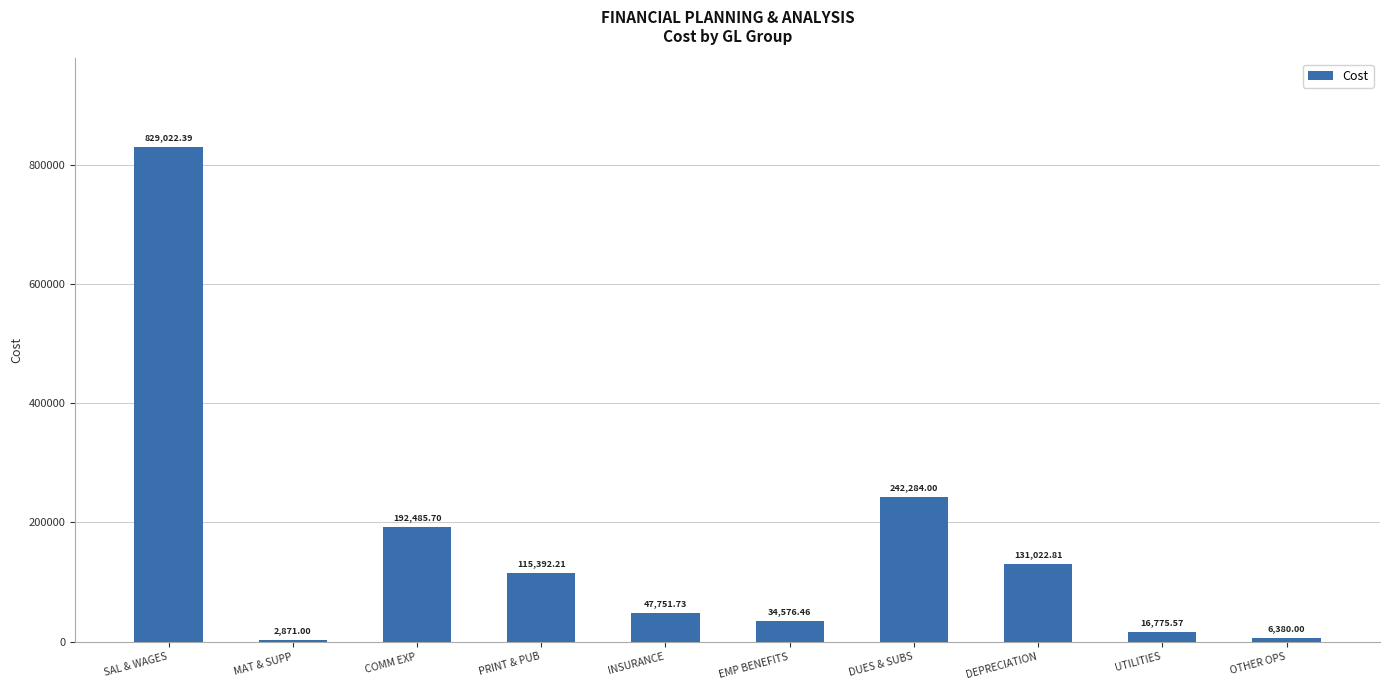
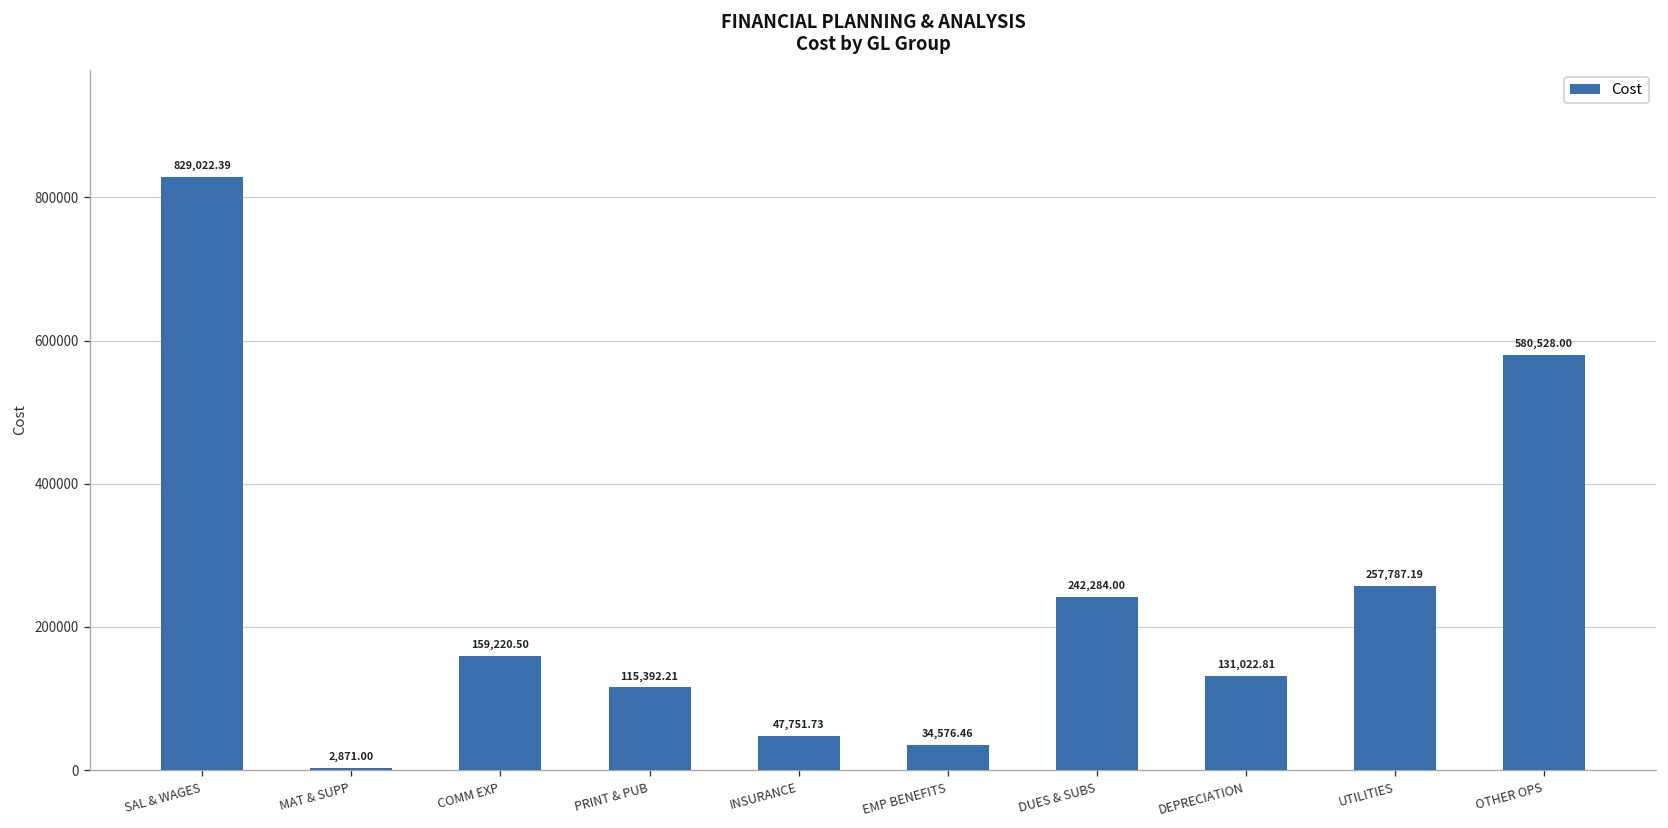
  {
    "SAL & WAGES": "829,022.39",
    "MAT & SUPP": "2,871.00",
-   "COMM EXP": "192,485.70",
+   "COMM EXP": "159,220.50",
    "PRINT & PUB": "115,392.21",
    "INSURANCE": "47,751.73",
    "EMP BENEFITS": "34,576.46",
    "DUES & SUBS": "242,284.00",
    "DEPRECIATION": "131,022.81",
-   "UTILITIES": "16,775.57",
-   "OTHER OPS": "6,380.00"
+   "UTILITIES": "257,787.19",
+   "OTHER OPS": "580,528.00"
  }
